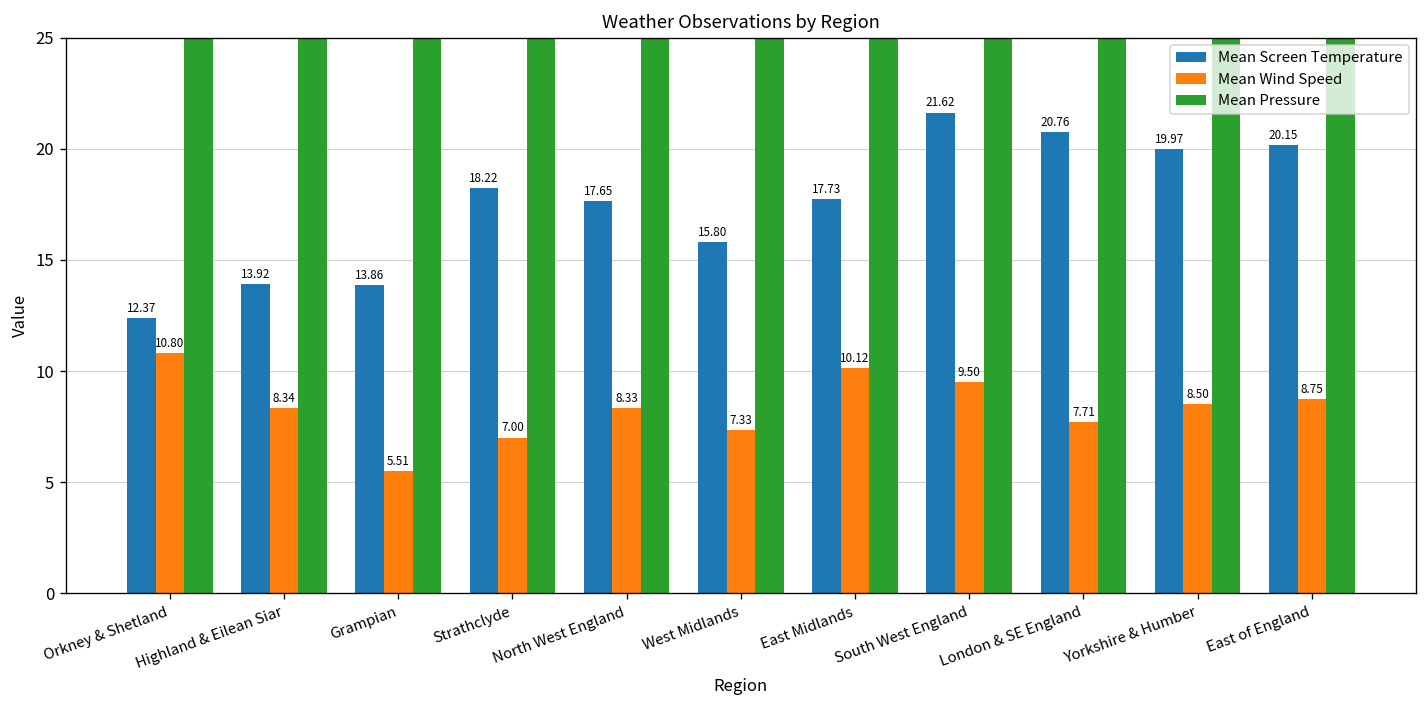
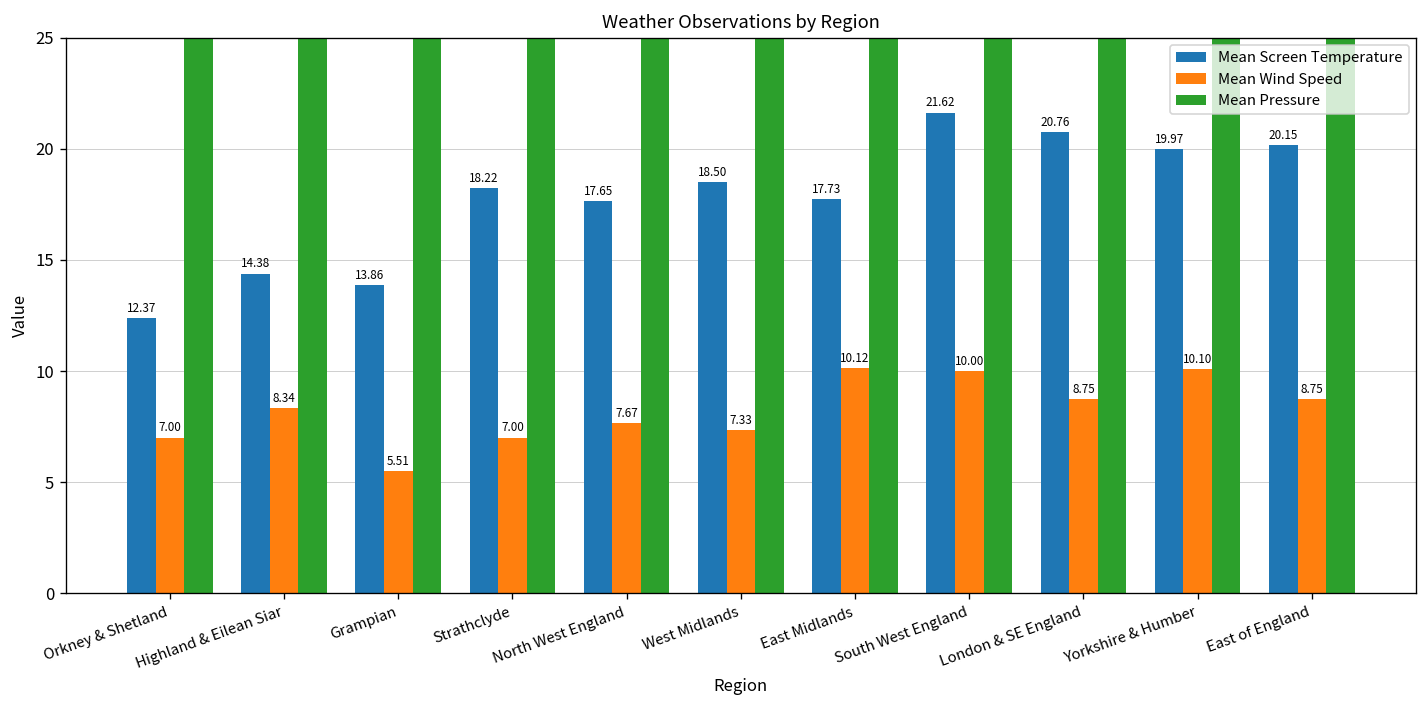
  {
    "Mean Screen Temperature": {
      "Orkney & Shetland": 12.37,
-     "Highland & Eilean Siar": 13.92,
+     "Highland & Eilean Siar": 14.38,
      "Grampian": 13.86,
      "Strathclyde": 18.22,
      "North West England": 17.65,
-     "West Midlands": 15.80,
+     "West Midlands": 18.50,
      "East Midlands": 17.73,
      "South West England": 21.62,
      "London & SE England": 20.76,
      "Yorkshire & Humber": 19.97,
      "East of England": 20.15
    },
    "Mean Wind Speed": {
-     "Orkney & Shetland": 10.80,
+     "Orkney & Shetland": 7.00,
      "Highland & Eilean Siar": 8.34,
      "Grampian": 5.51,
      "Strathclyde": 7.00,
-     "North West England": 8.33,
+     "North West England": 7.67,
      "West Midlands": 7.33,
      "East Midlands": 10.12,
-     "South West England": 9.50,
-     "London & SE England": 7.71,
-     "Yorkshire & Humber": 8.50,
+     "South West England": 10.00,
+     "London & SE England": 8.75,
+     "Yorkshire & Humber": 10.10,
      "East of England": 8.75
    }
  }
